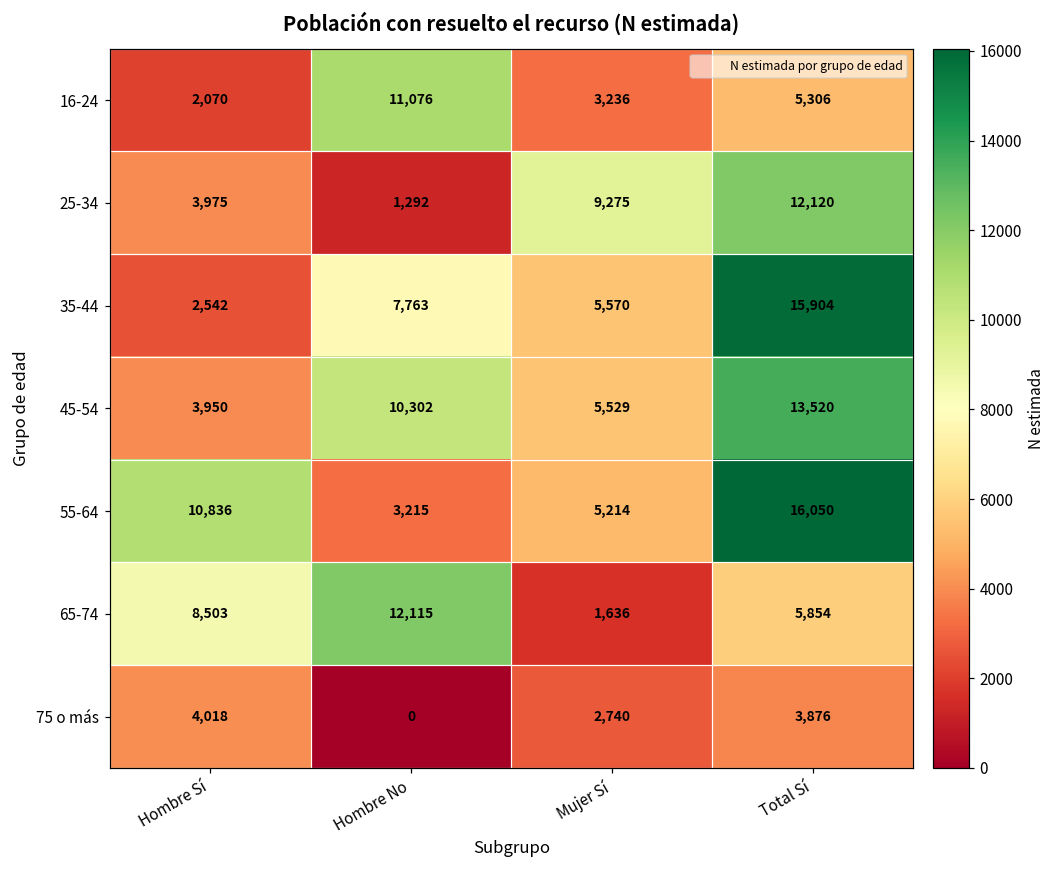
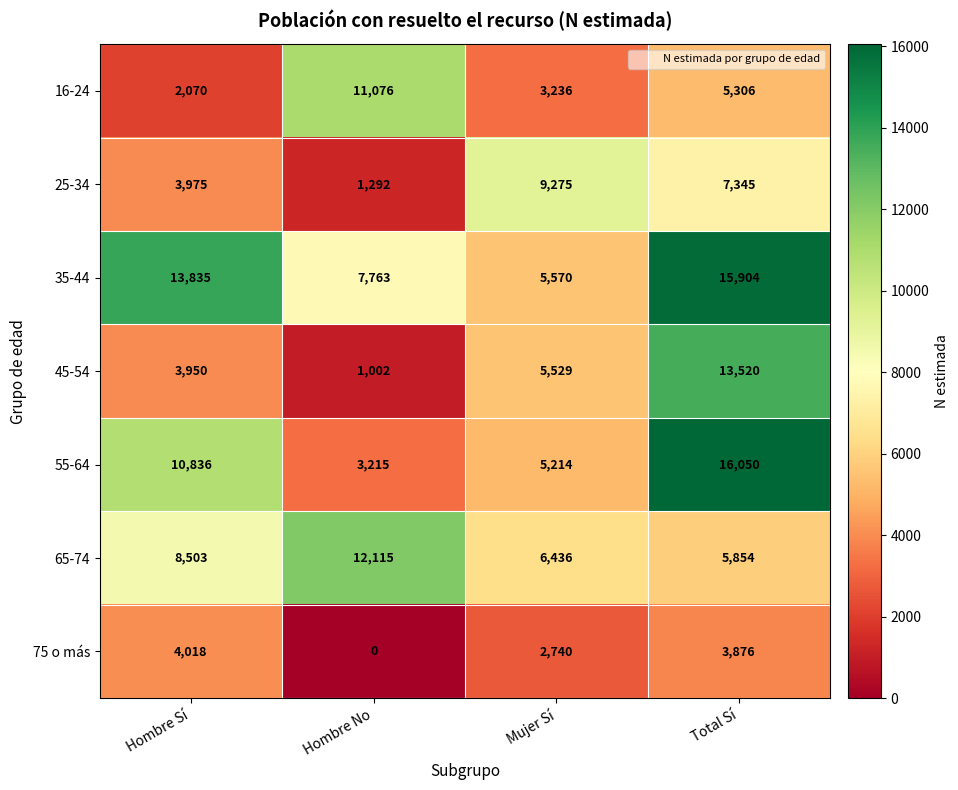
  {
    "16-24": {
      "Hombre Sí": "2,070",
      "Hombre No": "11,076",
      "Mujer Sí": "3,236",
      "Total Sí": "5,306"
    },
    "25-34": {
      "Hombre Sí": "3,975",
      "Hombre No": "1,292",
      "Mujer Sí": "9,275",
-     "Total Sí": "12,120"
+     "Total Sí": "7,345"
    },
    "35-44": {
-     "Hombre Sí": "2,542",
+     "Hombre Sí": "13,835",
      "Hombre No": "7,763",
      "Mujer Sí": "5,570",
      "Total Sí": "15,904"
    },
    "45-54": {
      "Hombre Sí": "3,950",
-     "Hombre No": "10,302",
+     "Hombre No": "1,002",
      "Mujer Sí": "5,529",
      "Total Sí": "13,520"
    },
    "55-64": {
      "Hombre Sí": "10,836",
      "Hombre No": "3,215",
      "Mujer Sí": "5,214",
      "Total Sí": "16,050"
    },
    "65-74": {
      "Hombre Sí": "8,503",
      "Hombre No": "12,115",
-     "Mujer Sí": "1,636",
+     "Mujer Sí": "6,436",
      "Total Sí": "5,854"
    },
    "75 o más": {
      "Hombre Sí": "4,018",
      "Hombre No": "0",
      "Mujer Sí": "2,740",
      "Total Sí": "3,876"
    }
  }
